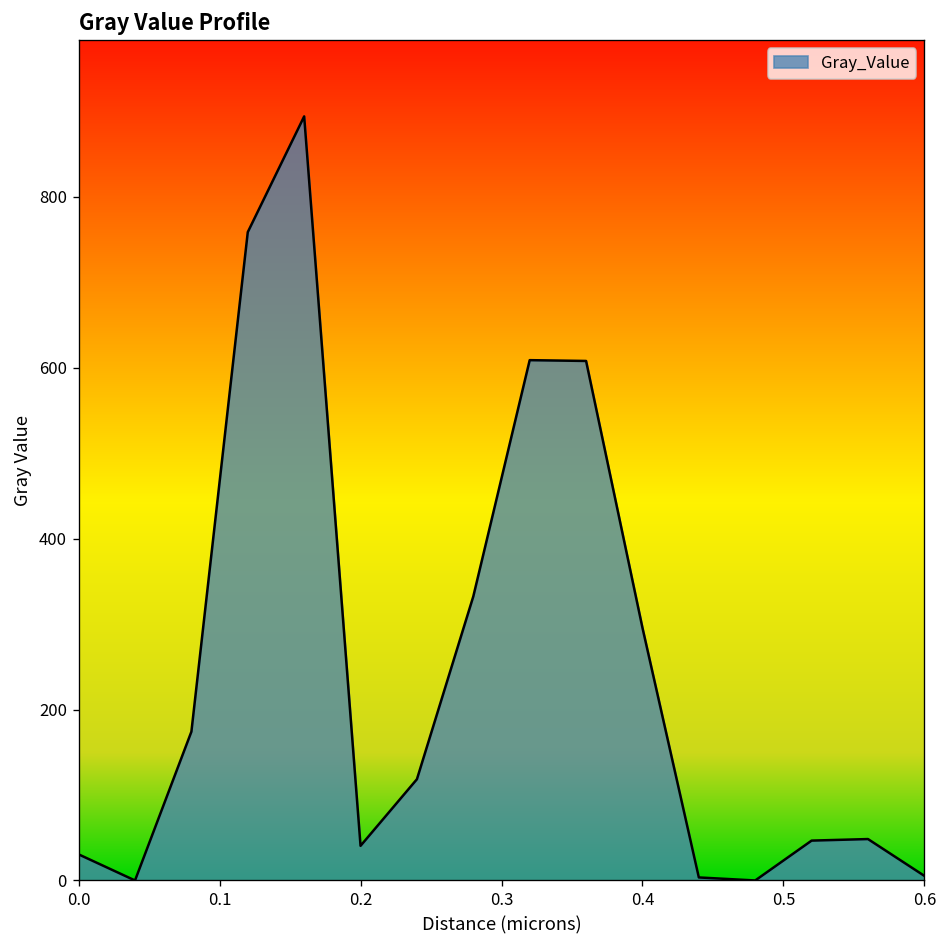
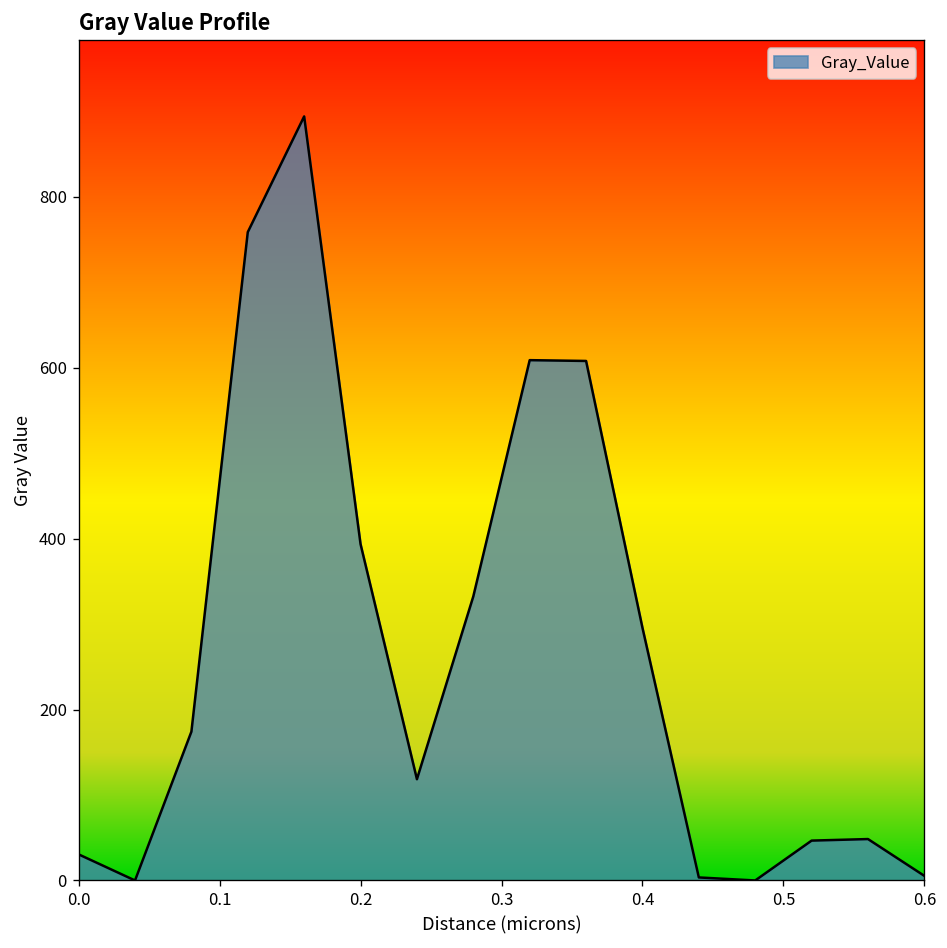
  {
    "0.0": 30,
-   "0.2": 40,
+   "0.2": 390,
    "0.4": 300,
    "0.6": 10
  }
